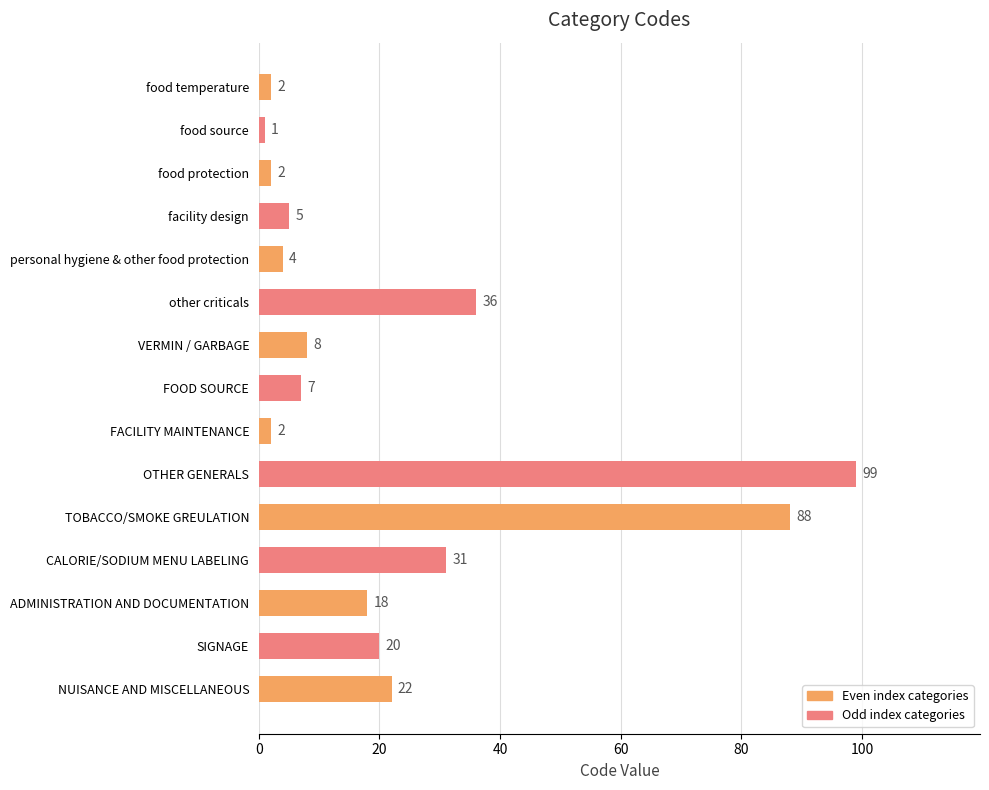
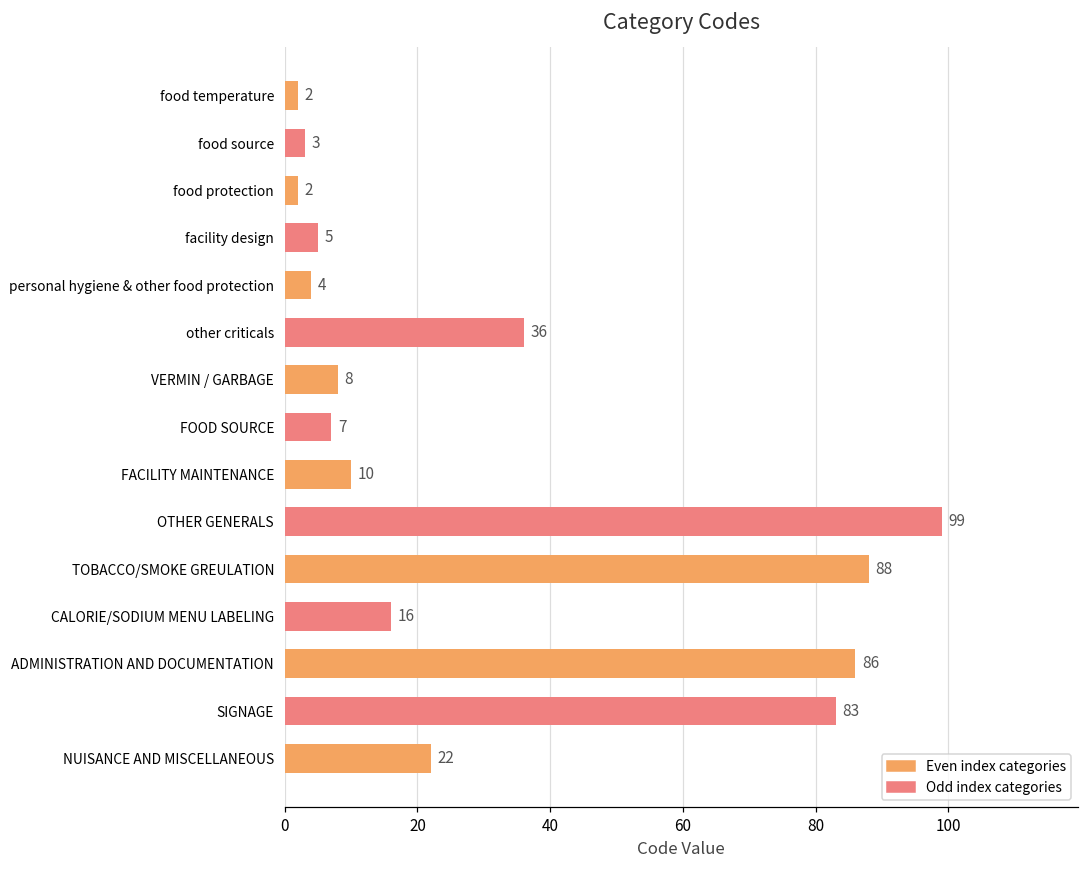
  {
    "food temperature": 2,
-   "food source": 1,
+   "food source": 3,
    "food protection": 2,
    "facility design": 5,
    "personal hygiene & other food protection": 4,
    "other criticals": 36,
    "VERMIN / GARBAGE": 8,
    "FOOD SOURCE": 7,
-   "FACILITY MAINTENANCE": 2,
+   "FACILITY MAINTENANCE": 10,
    "OTHER GENERALS": 99,
    "TOBACCO/SMOKE GREULATION": 88,
-   "CALORIE/SODIUM MENU LABELING": 31,
-   "ADMINISTRATION AND DOCUMENTATION": 18,
-   "SIGNAGE": 20,
+   "CALORIE/SODIUM MENU LABELING": 16,
+   "ADMINISTRATION AND DOCUMENTATION": 86,
+   "SIGNAGE": 83,
    "NUISANCE AND MISCELLANEOUS": 22
  }
